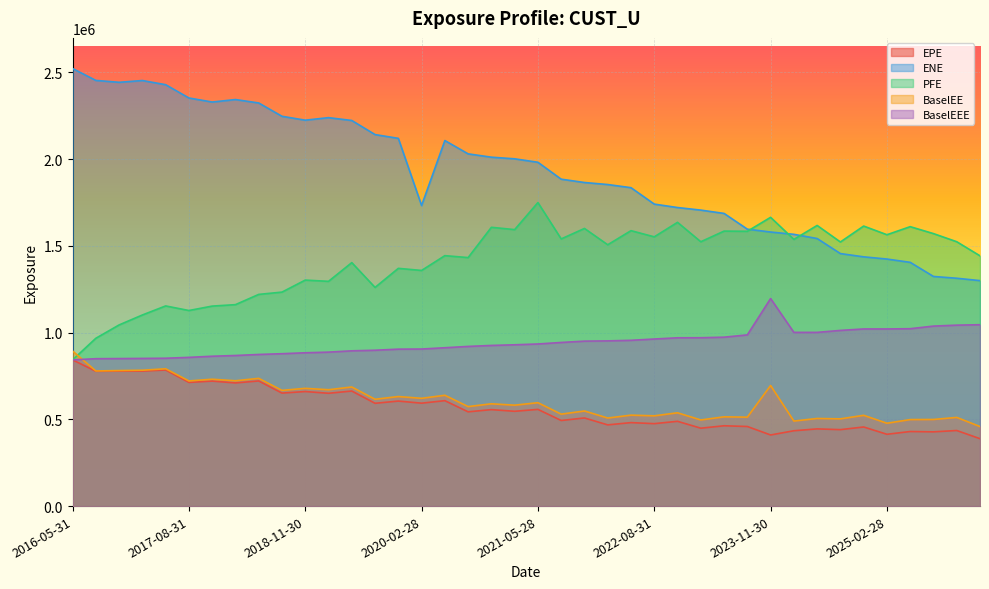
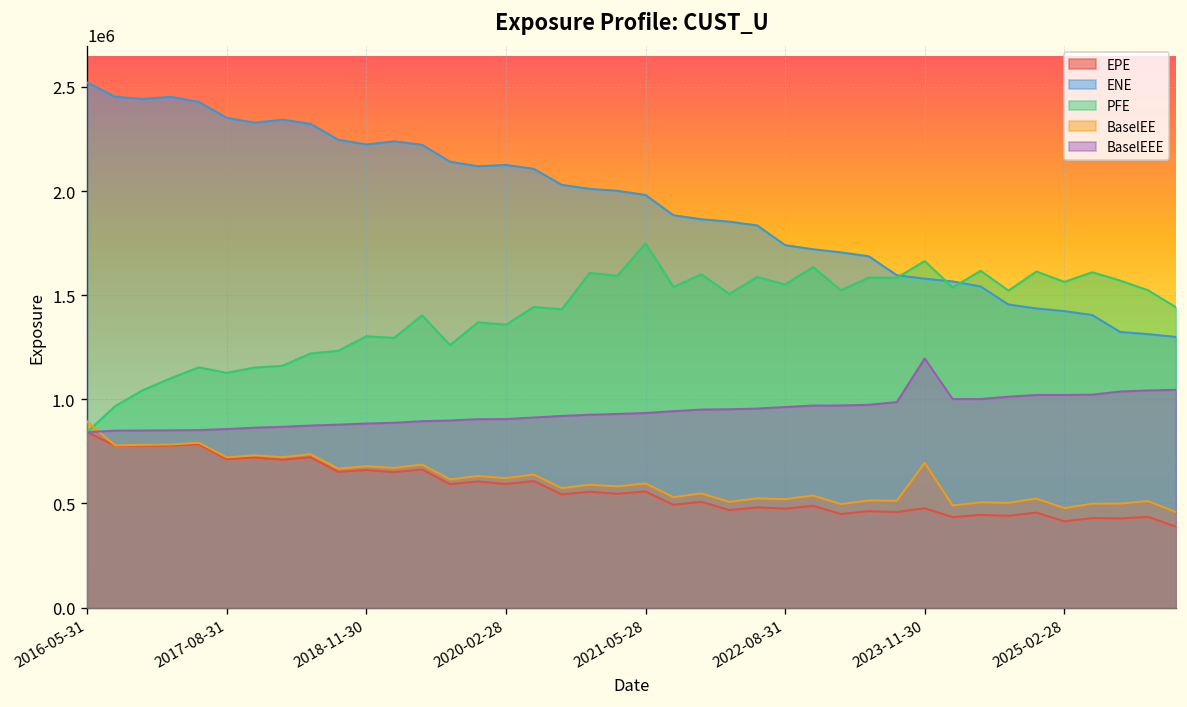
  {
    "EPE": {
      "2018-11-30": 660000,
      "2020-02-28": 590000,
      "2021-05-28": 560000,
      "2022-08-31": 480000,
-     "2023-11-30": 410000,
+     "2023-11-30": 480000,
      "2025-02-28": 410000
    },
    "ENE": {
      "2016-05-31": 2520000,
      "2017-08-31": 2350000,
      "2018-11-30": 2220000,
-     "2020-02-28": 1730000,
+     "2020-02-28": 2130000,
      "2021-05-28": 1980000,
      "2022-08-31": 1740000,
      "2023-11-30": 1580000,
      "2025-02-28": 1420000
    },
    "PFE": {
      "2017-08-31": 1130000,
      "2018-11-30": 1300000,
      "2020-02-28": 1360000,
      "2021-05-28": 1750000,
      "2022-08-31": 1550000,
      "2023-11-30": 1660000,
      "2025-02-28": 1560000
    },
    "BaselEE": {
      "2016-05-31": 890000,
      "2018-11-30": 680000,
      "2020-02-28": 620000,
      "2021-05-28": 600000,
      "2022-08-31": 520000,
      "2023-11-30": 690000,
      "2025-02-28": 480000
    },
    "BaselEEE": {
      "2017-08-31": 860000,
      "2018-11-30": 880000,
      "2020-02-28": 910000,
      "2021-05-28": 930000,
      "2022-08-31": 960000,
      "2023-11-30": 1200000,
      "2025-02-28": 1020000
    }
  }
